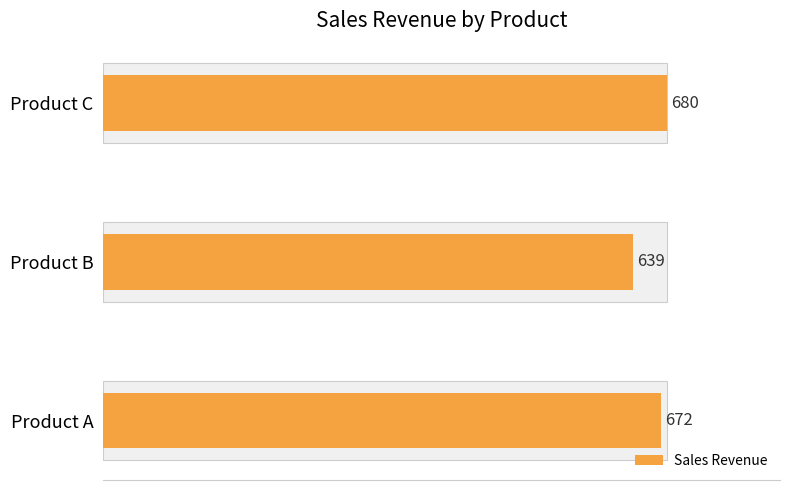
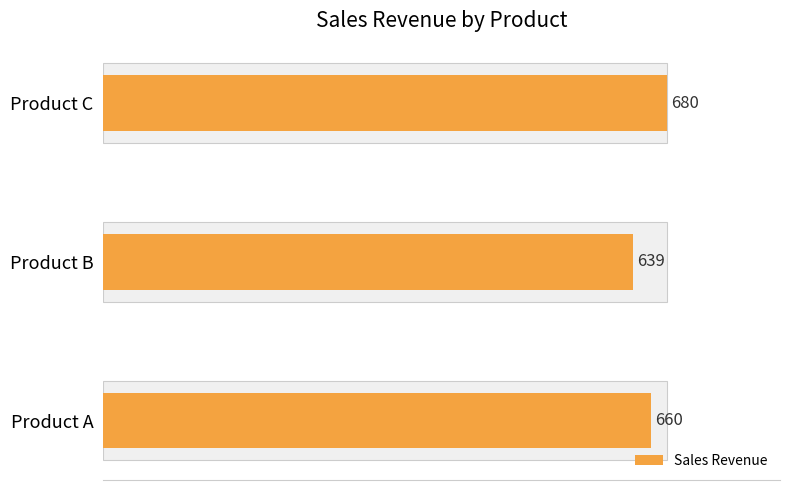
  {
    "Sales Revenue": {
      "Product C": 680,
-     "Product A": 672
+     "Product A": 660
    }
  }
